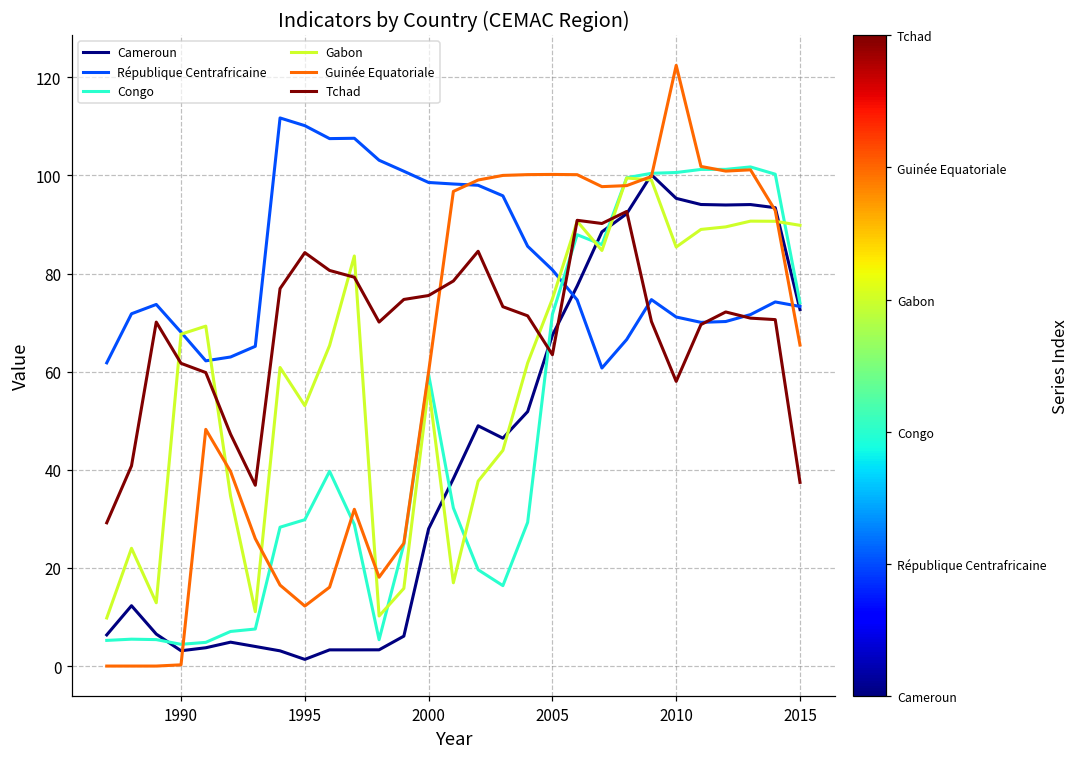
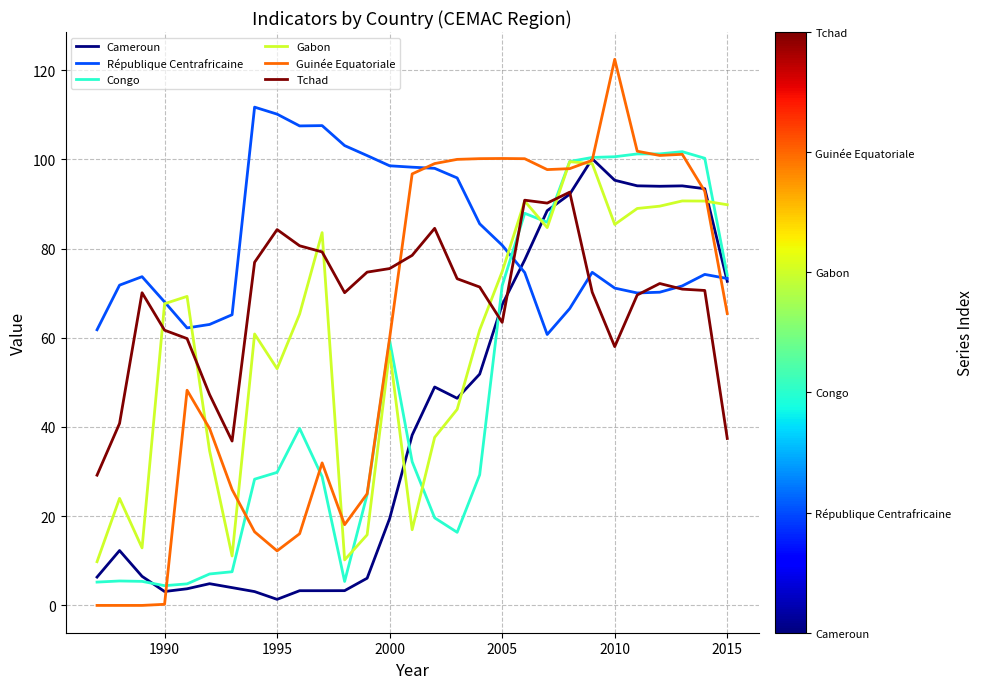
  {
    "Cameroun": {
      "1990": 3,
      "1995": 1,
-     "2000": 28,
+     "2000": 19,
      "2005": 67,
      "2010": 95,
      "2015": 73
    },
    "République Centrafricaine": {
      "1995": 110,
      "2000": 99,
      "2005": 81,
      "2010": 71,
      "2015": 73
    },
    "Congo": {
      "1990": 4,
      "1995": 30,
      "2000": 59,
      "2005": 72,
      "2010": 101,
      "2015": 74
    },
    "Gabon": {
      "1995": 53,
      "2000": 57,
      "2005": 75,
      "2010": 85,
      "2015": 90
    },
    "Guinée Equatoriale": {
      "1990": 0,
      "1995": 12,
      "2000": 60,
      "2005": 100,
      "2010": 122,
      "2015": 65
    },
    "Tchad": {
      "1990": 62,
      "1995": 84,
      "2000": 76,
      "2005": 63,
      "2010": 58,
      "2015": 37
    }
  }
